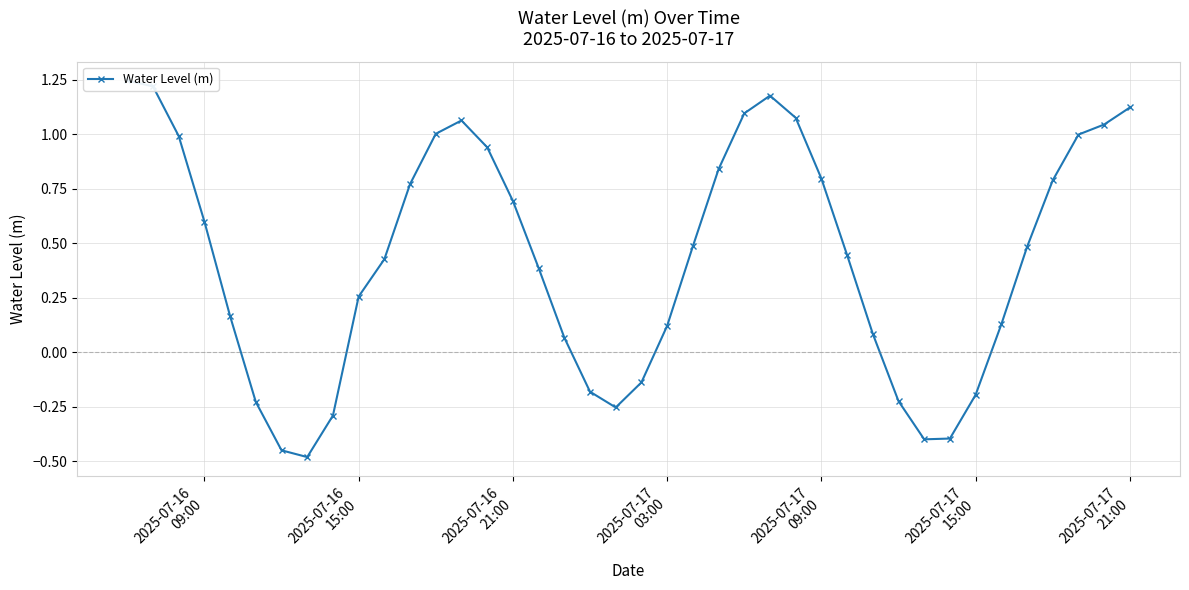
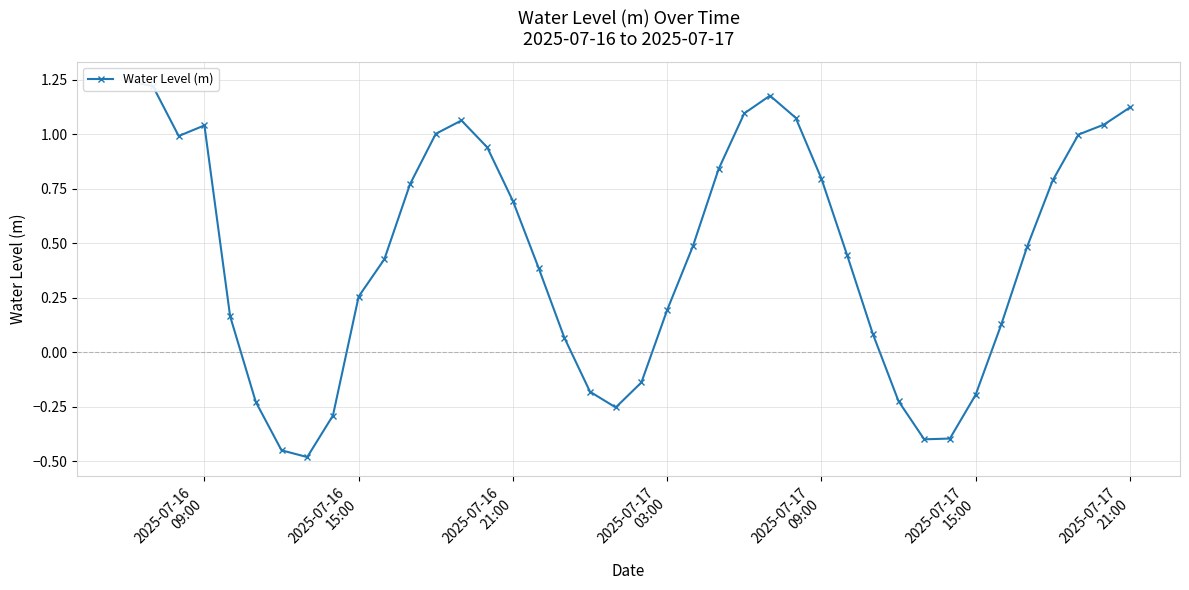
  {
-   "2025-07-16 09:00": 0.60,
+   "2025-07-16 09:00": 1.04,
    "2025-07-16 15:00": 0.26,
    "2025-07-16 21:00": 0.69,
-   "2025-07-17 03:00": 0.12,
+   "2025-07-17 03:00": 0.19,
    "2025-07-17 09:00": 0.80,
    "2025-07-17 15:00": -0.19,
    "2025-07-17 21:00": 1.12
  }
